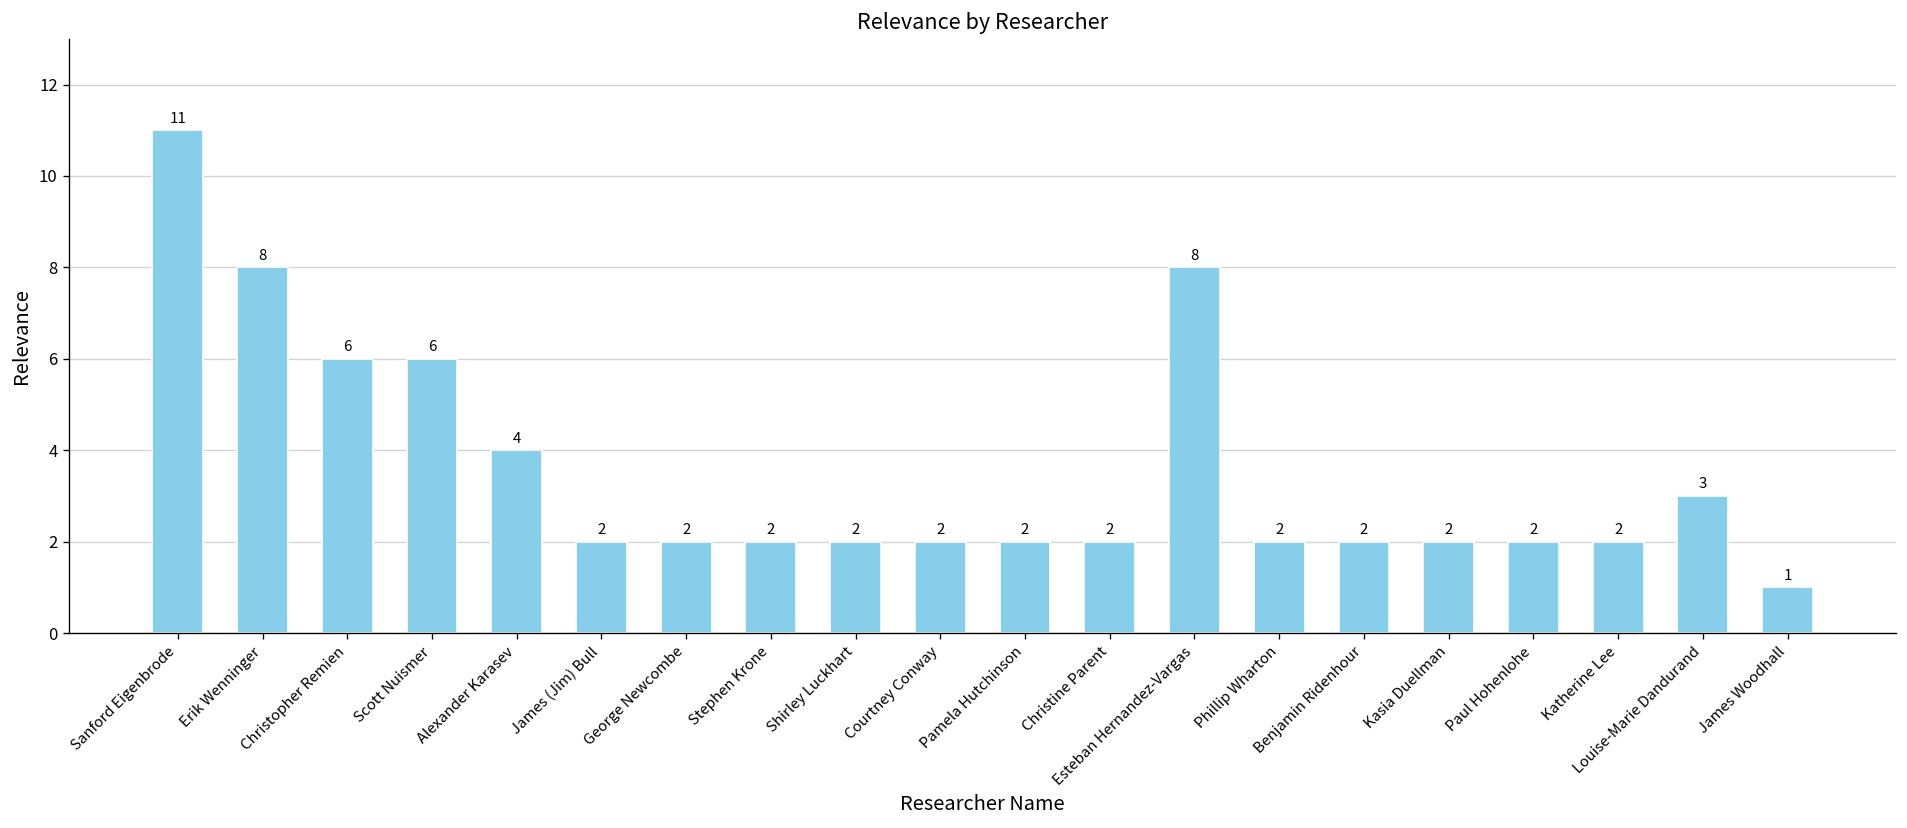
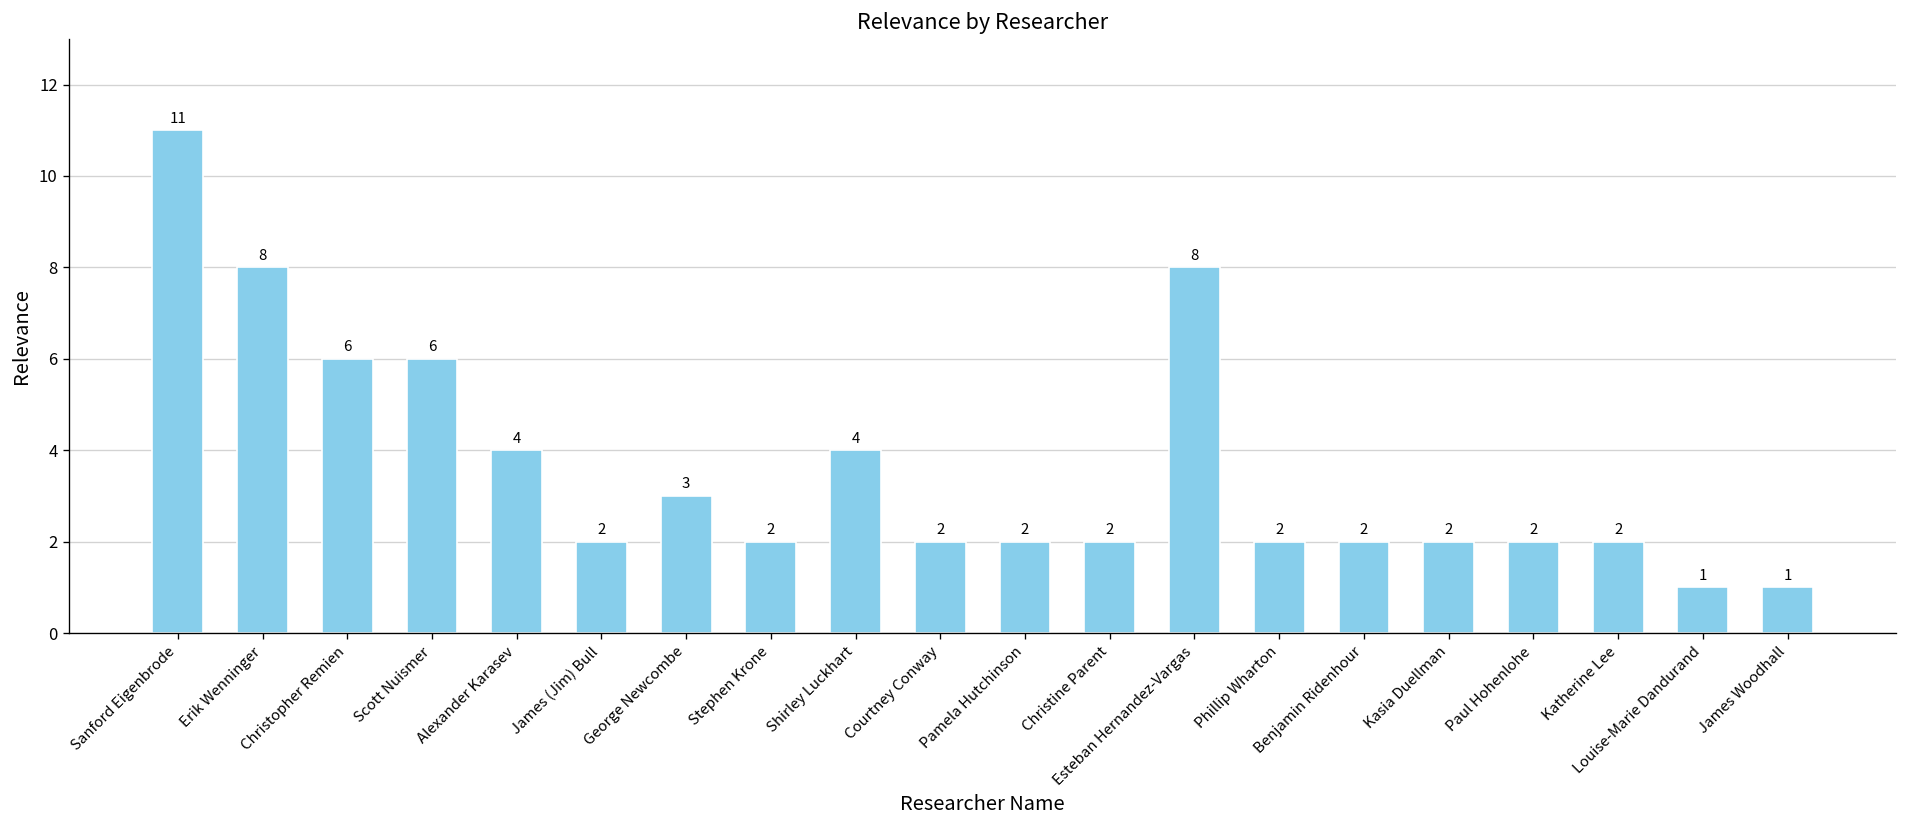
  {
    "Sanford Eigenbrode": 11,
    "Erik Wenninger": 8,
    "Christopher Remien": 6,
    "Scott Nuismer": 6,
    "Alexander Karasev": 4,
    "James (Jim) Bull": 2,
-   "George Newcombe": 2,
+   "George Newcombe": 3,
    "Stephen Krone": 2,
-   "Shirley Luckhart": 2,
+   "Shirley Luckhart": 4,
    "Courtney Conway": 2,
    "Pamela Hutchinson": 2,
    "Christine Parent": 2,
    "Esteban Hernandez-Vargas": 8,
    "Phillip Wharton": 2,
    "Benjamin Ridenhour": 2,
    "Kasia Duellman": 2,
    "Paul Hohenlohe": 2,
    "Katherine Lee": 2,
-   "Louise-Marie Dandurand": 3,
+   "Louise-Marie Dandurand": 1,
    "James Woodhall": 1
  }
